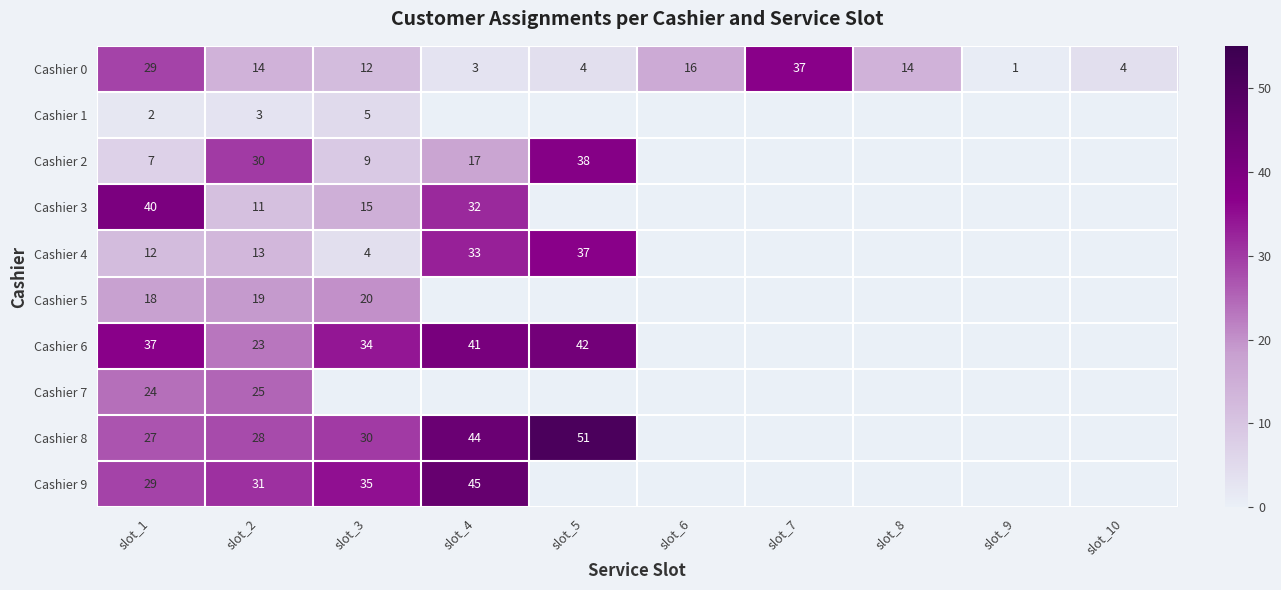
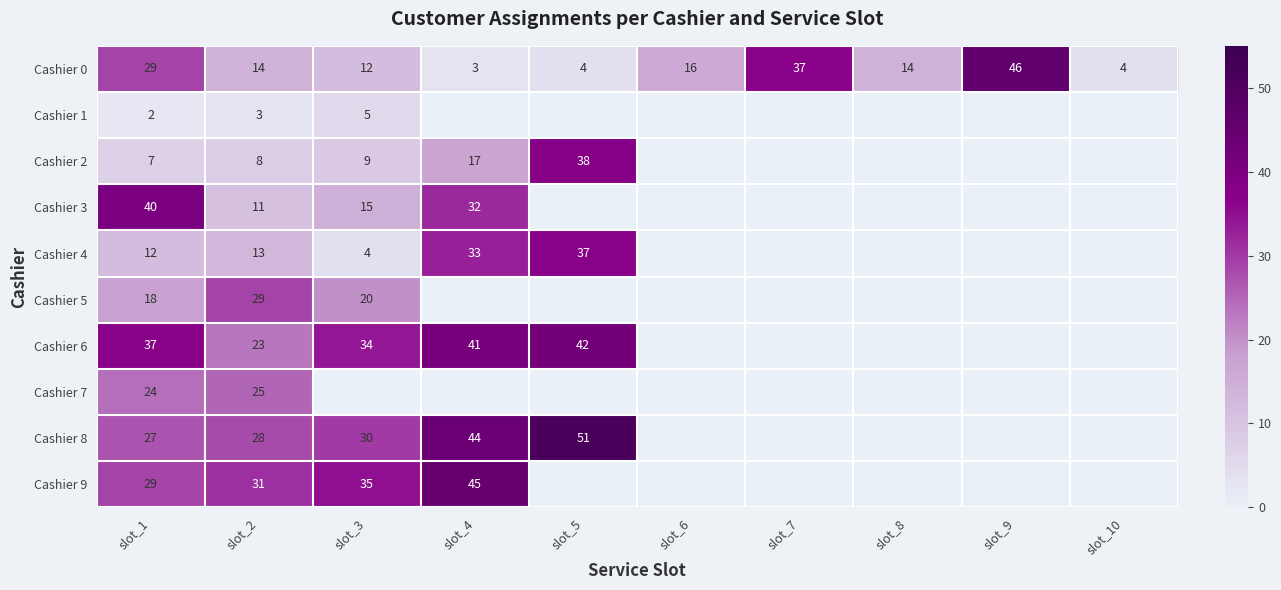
  {
    "Cashier 0": {
      "slot_1": 29,
      "slot_2": 14,
      "slot_3": 12,
      "slot_4": 3,
      "slot_5": 4,
      "slot_6": 16,
      "slot_7": 37,
      "slot_8": 14,
-     "slot_9": 1,
+     "slot_9": 46,
      "slot_10": 4
    },
    "Cashier 1": {
      "slot_1": 2,
      "slot_2": 3,
      "slot_3": 5
    },
    "Cashier 2": {
      "slot_1": 7,
-     "slot_2": 30,
+     "slot_2": 8,
      "slot_3": 9,
      "slot_4": 17,
      "slot_5": 38
    },
    "Cashier 3": {
      "slot_1": 40,
      "slot_2": 11,
      "slot_3": 15,
      "slot_4": 32
    },
    "Cashier 4": {
      "slot_1": 12,
      "slot_2": 13,
      "slot_3": 4,
      "slot_4": 33,
      "slot_5": 37
    },
    "Cashier 5": {
      "slot_1": 18,
-     "slot_2": 19,
+     "slot_2": 29,
      "slot_3": 20
    },
    "Cashier 6": {
      "slot_1": 37,
      "slot_2": 23,
      "slot_3": 34,
      "slot_4": 41,
      "slot_5": 42
    },
    "Cashier 7": {
      "slot_1": 24,
      "slot_2": 25
    },
    "Cashier 8": {
      "slot_1": 27,
      "slot_2": 28,
      "slot_3": 30,
      "slot_4": 44,
      "slot_5": 51
    },
    "Cashier 9": {
      "slot_1": 29,
      "slot_2": 31,
      "slot_3": 35,
      "slot_4": 45
    }
  }
